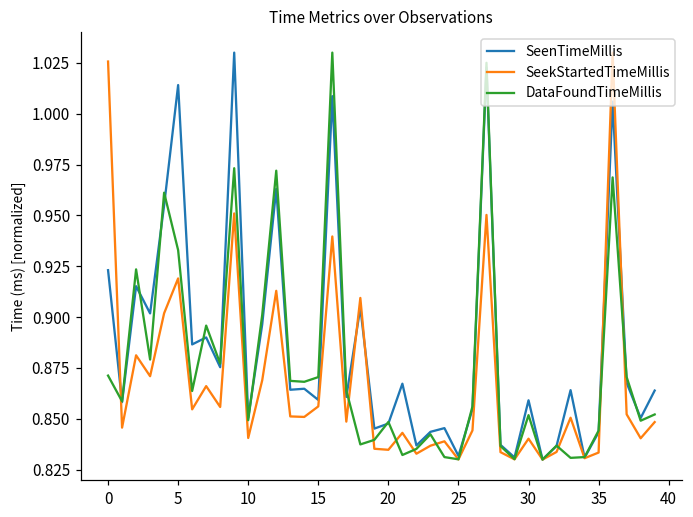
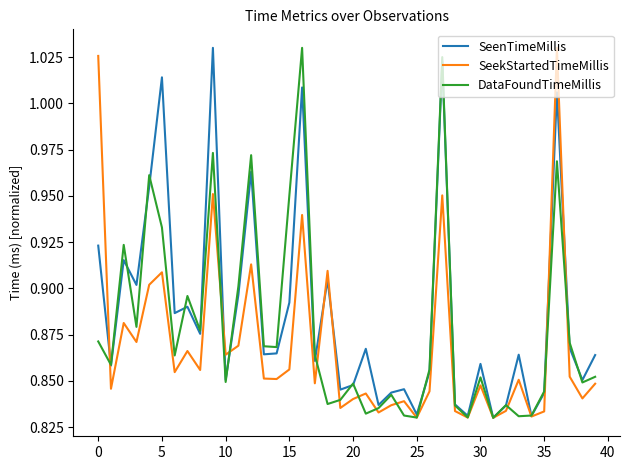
  {
    "SeenTimeMillis": {
      "0": 0.923,
      "5": 1.014,
-     "15": 0.859,
+     "15": 0.892,
      "25": 0.832,
      "30": 0.859
    },
    "SeekStartedTimeMillis": {
      "0": 1.026,
-     "5": 0.919,
-     "10": 0.841,
+     "5": 0.909,
+     "10": 0.864,
      "15": 0.856,
-     "20": 0.835,
-     "30": 0.840,
+     "20": 0.840,
+     "30": 0.848,
      "35": 0.833
    },
    "DataFoundTimeMillis": {
      "0": 0.871,
      "5": 0.933,
-     "15": 0.871,
+     "15": 0.950,
      "30": 0.852
    }
  }
